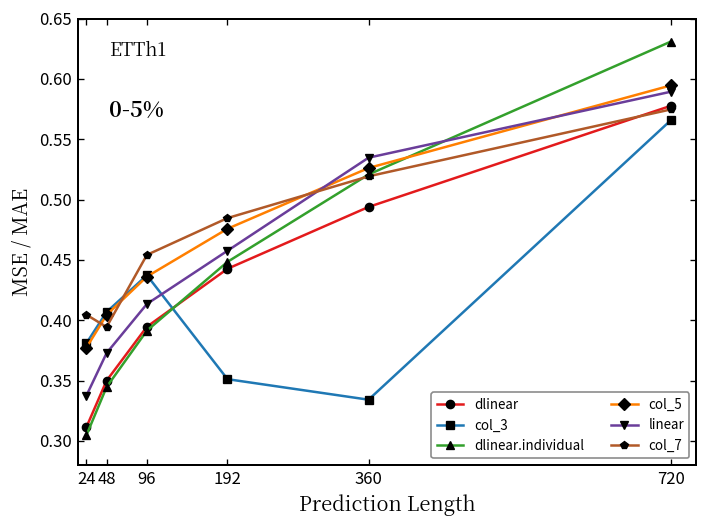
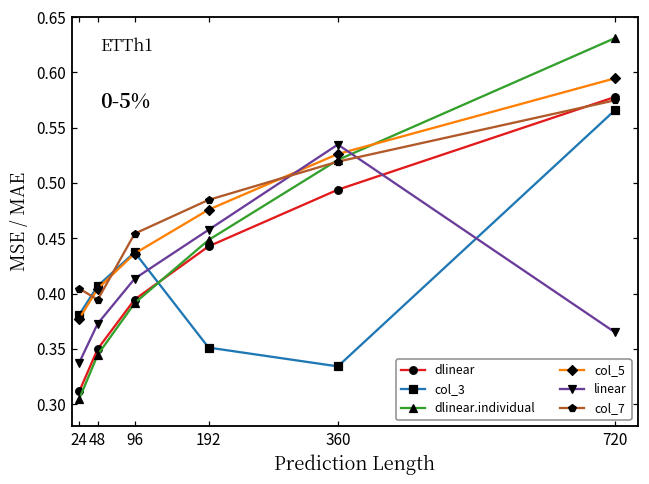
  {
    "dlinear": {
      "24": 0.312,
      "48": 0.350,
      "96": 0.395,
      "192": 0.443,
      "360": 0.494,
      "720": 0.578
    },
    "col_3": {
      "24": 0.381,
      "192": 0.351,
      "360": 0.334,
      "720": 0.566
    },
    "dlinear.individual": {
      "24": 0.305,
      "48": 0.345,
      "96": 0.391,
      "192": 0.448,
      "720": 0.631
    },
    "col_5": {
      "24": 0.377,
      "192": 0.476,
      "360": 0.526,
      "720": 0.595
    },
    "linear": {
      "24": 0.338,
      "48": 0.373,
      "96": 0.414,
      "192": 0.458,
      "360": 0.535,
-     "720": 0.589
+     "720": 0.365
    },
    "col_7": {
      "24": 0.405,
      "48": 0.394,
      "96": 0.454,
      "192": 0.485,
      "720": 0.575
    }
  }
